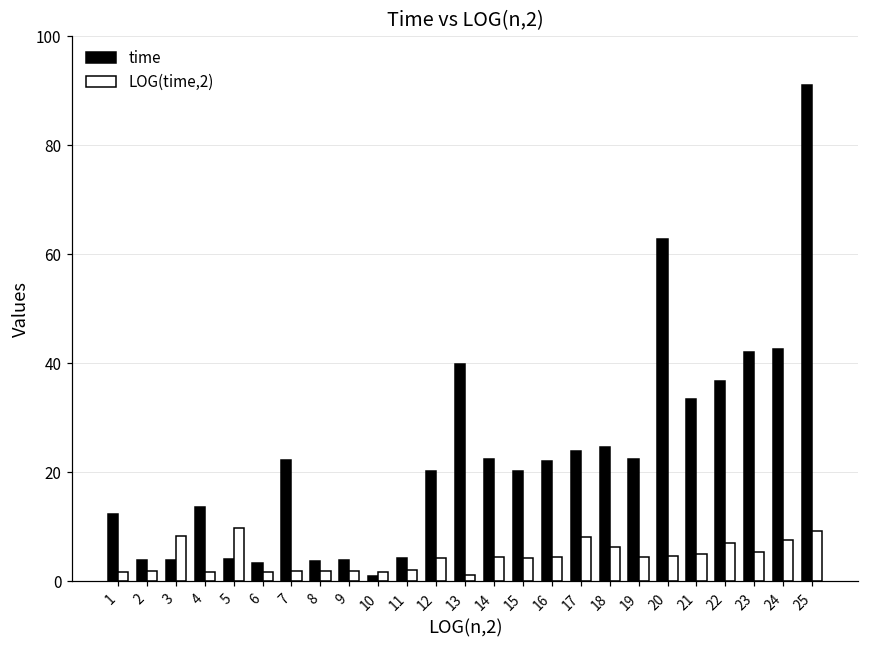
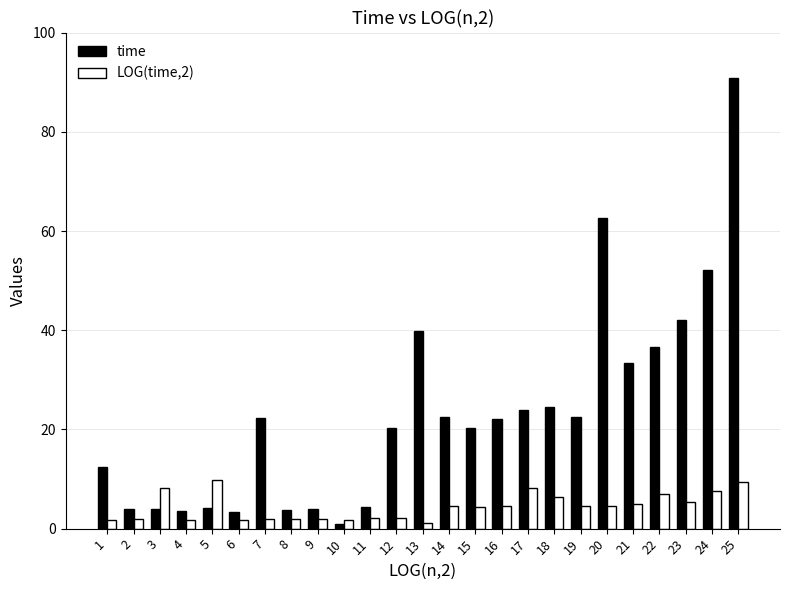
  {
    "time": {
      "1": 12,
      "2": 4,
      "3": 4,
-     "4": 14,
+     "4": 3,
      "5": 4,
      "6": 3,
      "7": 22,
      "8": 4,
      "9": 4,
      "10": 1,
      "11": 4,
      "12": 20,
      "13": 40,
      "14": 22,
      "15": 20,
      "16": 22,
      "17": 24,
      "18": 25,
      "19": 23,
      "20": 63,
      "21": 33,
      "22": 37,
      "23": 42,
-     "24": 43,
+     "24": 52,
      "25": 91
    },
    "LOG(time,2)": {
      "1": 2,
      "2": 2,
      "3": 8,
      "4": 2,
      "5": 10,
      "6": 2,
      "7": 2,
      "8": 2,
      "9": 2,
      "10": 2,
      "11": 2,
-     "12": 4,
+     "12": 2,
      "13": 1,
      "14": 4,
      "15": 4,
      "16": 4,
      "17": 8,
      "18": 6,
      "19": 4,
      "20": 5,
      "21": 5,
      "22": 7,
      "23": 5,
      "24": 8,
      "25": 9
    }
  }
